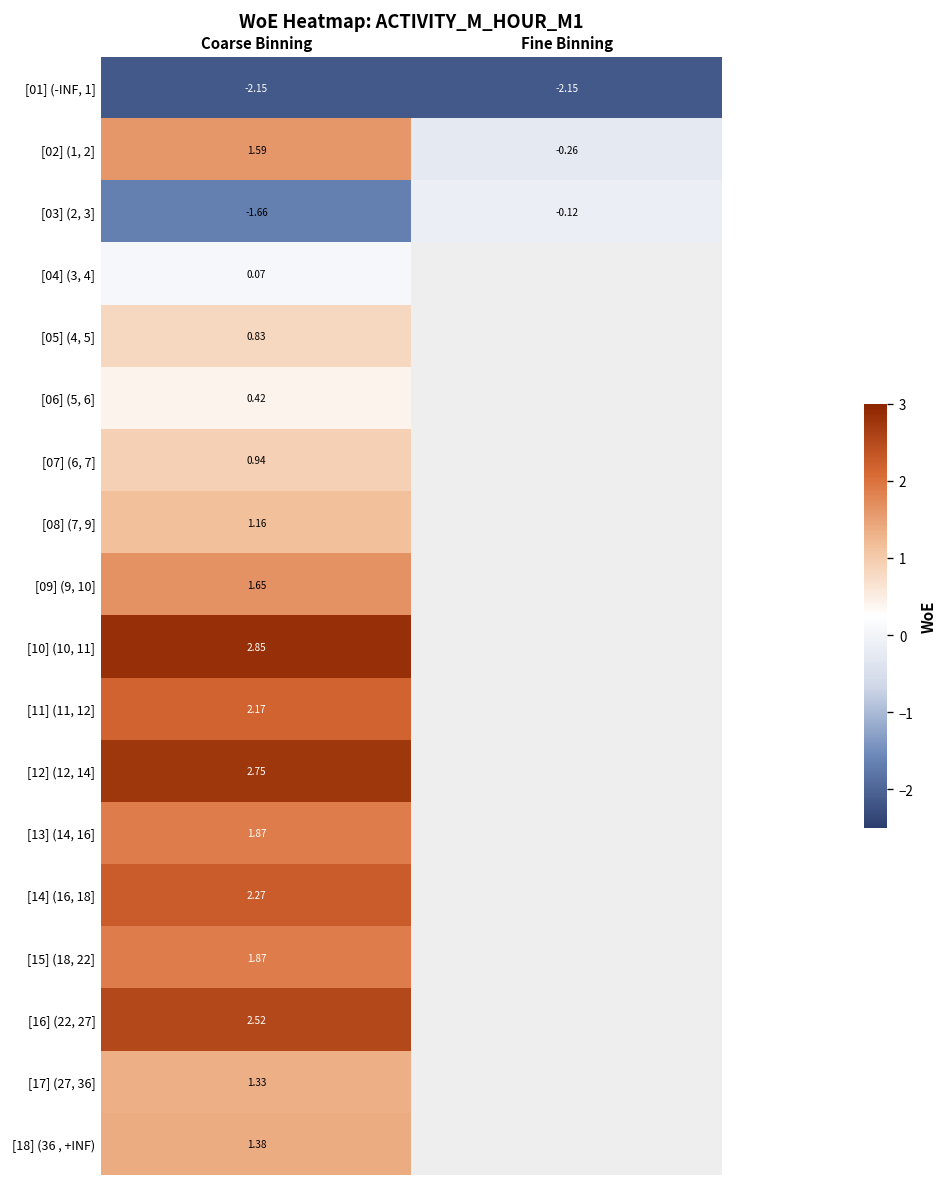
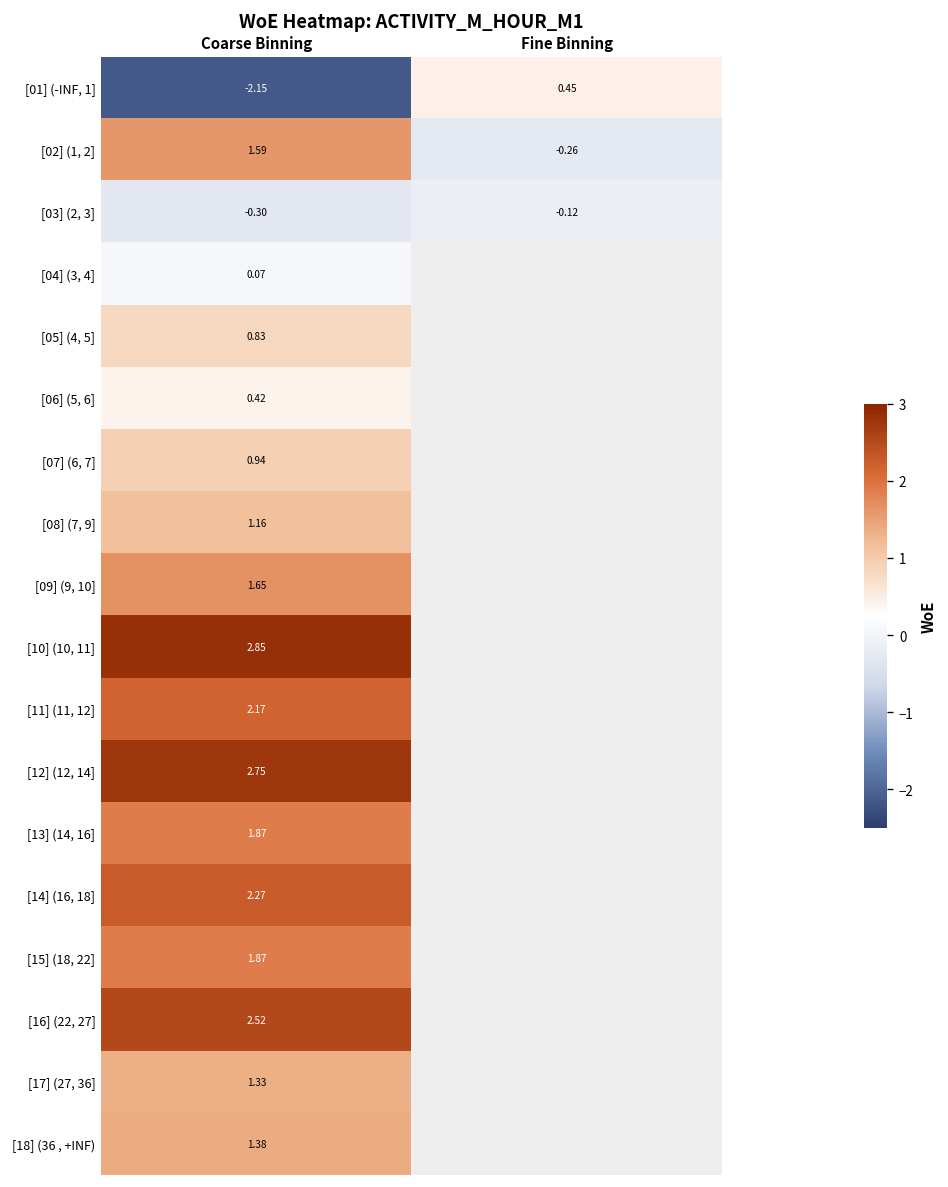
  {
    "[01] (-INF, 1]": {
      "Coarse Binning": -2.15,
-     "Fine Binning": -2.15
+     "Fine Binning": 0.45
    },
    "[02] (1, 2]": {
      "Coarse Binning": 1.59,
      "Fine Binning": -0.26
    },
    "[03] (2, 3]": {
-     "Coarse Binning": -1.66,
+     "Coarse Binning": -0.30,
      "Fine Binning": -0.12
    },
    "[04] (3, 4]": {
      "Coarse Binning": 0.07
    },
    "[05] (4, 5]": {
      "Coarse Binning": 0.83
    },
    "[06] (5, 6]": {
      "Coarse Binning": 0.42
    },
    "[07] (6, 7]": {
      "Coarse Binning": 0.94
    },
    "[08] (7, 9]": {
      "Coarse Binning": 1.16
    },
    "[09] (9, 10]": {
      "Coarse Binning": 1.65
    },
    "[10] (10, 11]": {
      "Coarse Binning": 2.85
    },
    "[11] (11, 12]": {
      "Coarse Binning": 2.17
    },
    "[12] (12, 14]": {
      "Coarse Binning": 2.75
    },
    "[13] (14, 16]": {
      "Coarse Binning": 1.87
    },
    "[14] (16, 18]": {
      "Coarse Binning": 2.27
    },
    "[15] (18, 22]": {
      "Coarse Binning": 1.87
    },
    "[16] (22, 27]": {
      "Coarse Binning": 2.52
    },
    "[17] (27, 36]": {
      "Coarse Binning": 1.33
    },
    "[18] (36 , +INF)": {
      "Coarse Binning": 1.38
    }
  }
